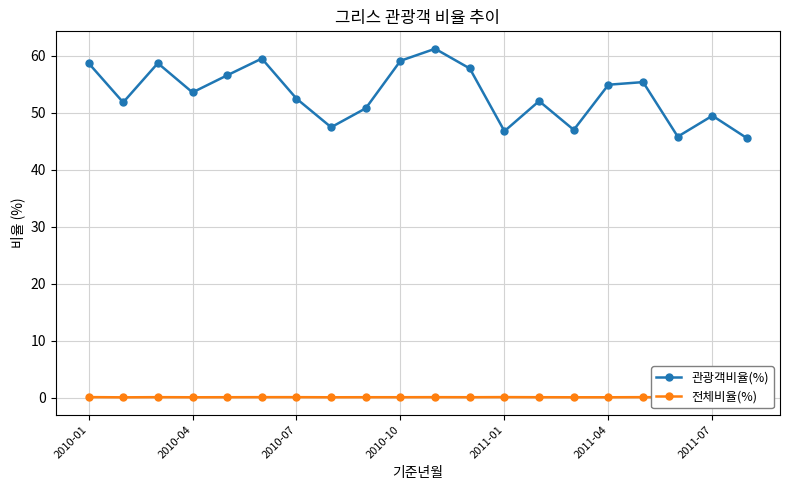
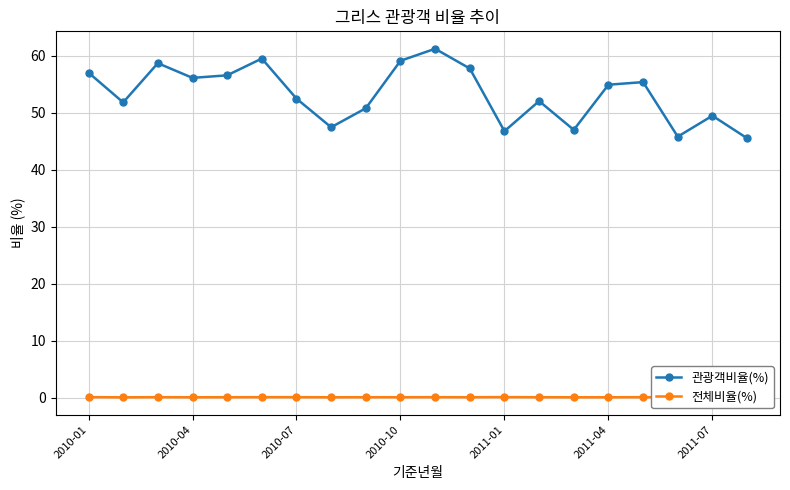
  {
    "관광객비율(%)": {
-     "2010-01": 59,
-     "2010-04": 54,
+     "2010-01": 57,
+     "2010-04": 56,
      "2010-07": 52,
      "2010-10": 59,
      "2011-01": 47,
      "2011-04": 55,
      "2011-07": 49
    },
    "전체비율(%)": {
      "2010-01": 0,
      "2010-04": 0,
      "2010-07": 0,
      "2010-10": 0,
      "2011-01": 0,
      "2011-04": 0
    }
  }
